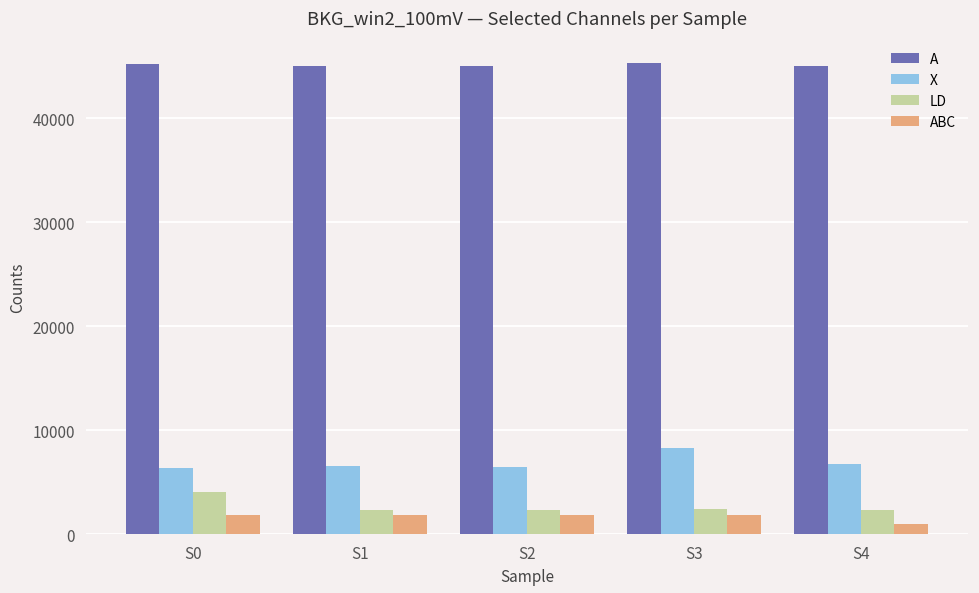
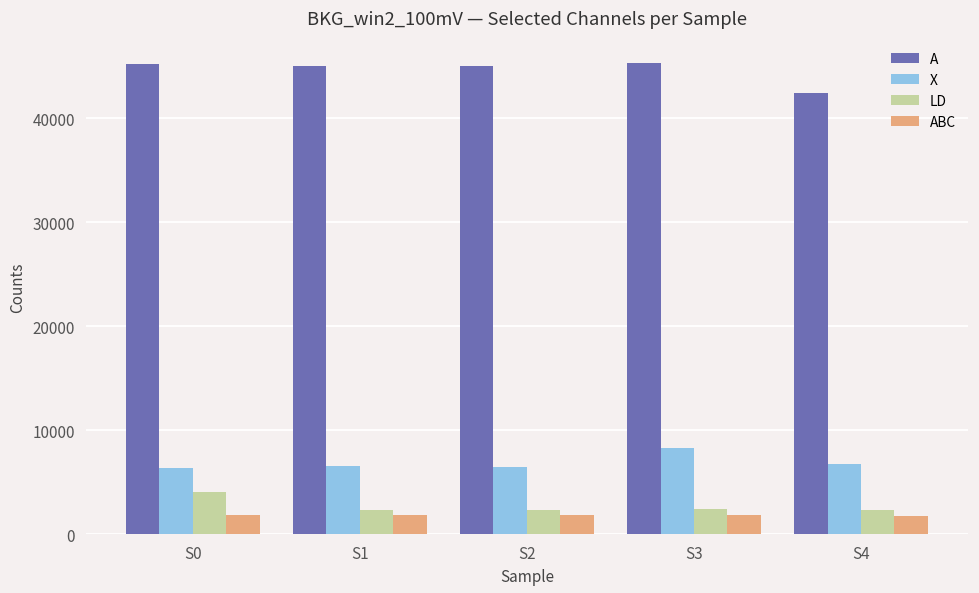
  {
    "A": {
      "S0": 45000,
      "S1": 45000,
      "S2": 45000,
      "S3": 45000,
-     "S4": 45000
+     "S4": 42000
    },
    "X": {
      "S0": 6000,
      "S1": 7000,
      "S2": 7000,
      "S3": 8000,
      "S4": 7000
    },
    "LD": {
      "S0": 4000,
      "S1": 2000,
      "S2": 2000,
      "S3": 2000,
      "S4": 2000
    },
    "ABC": {
      "S0": 2000,
      "S1": 2000,
      "S2": 2000,
      "S3": 2000,
-     "S4": 1000
+     "S4": 2000
    }
  }
